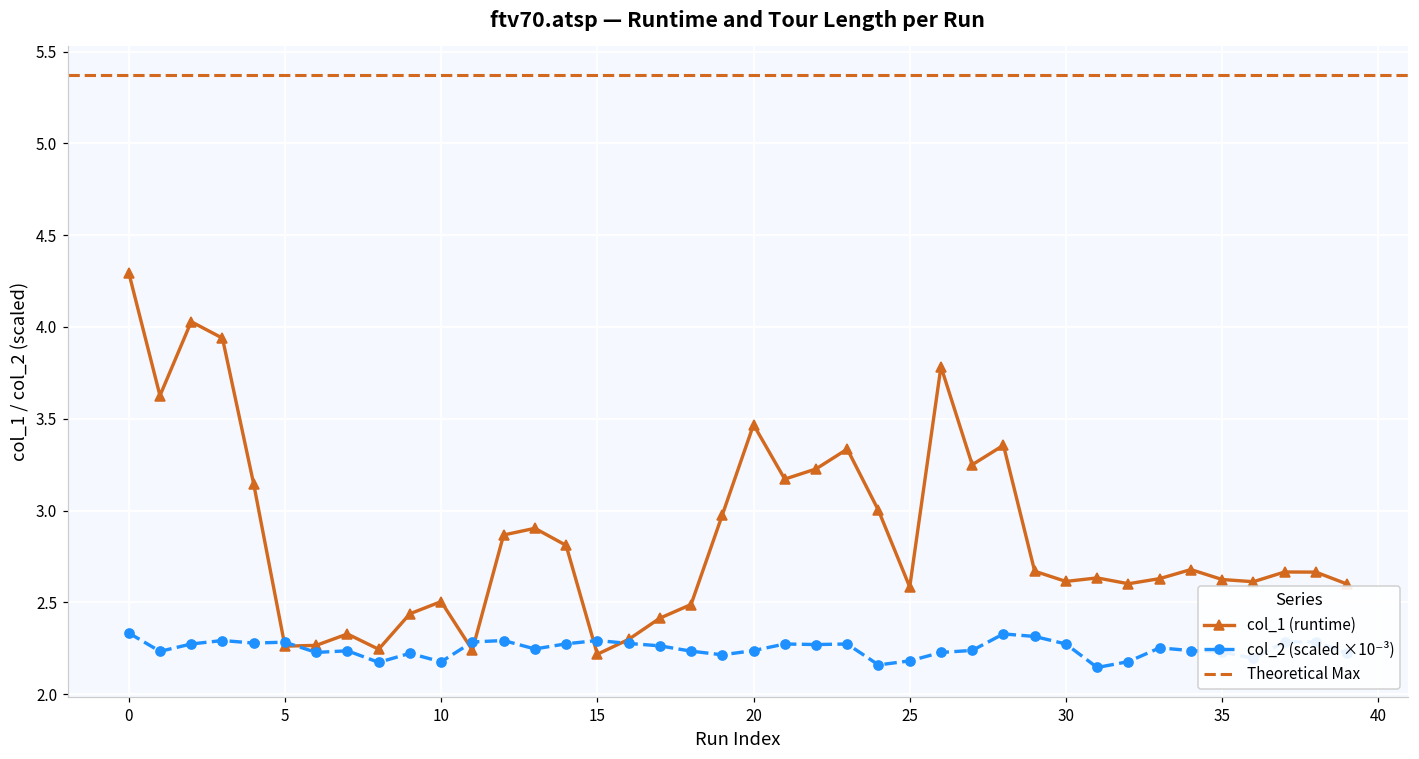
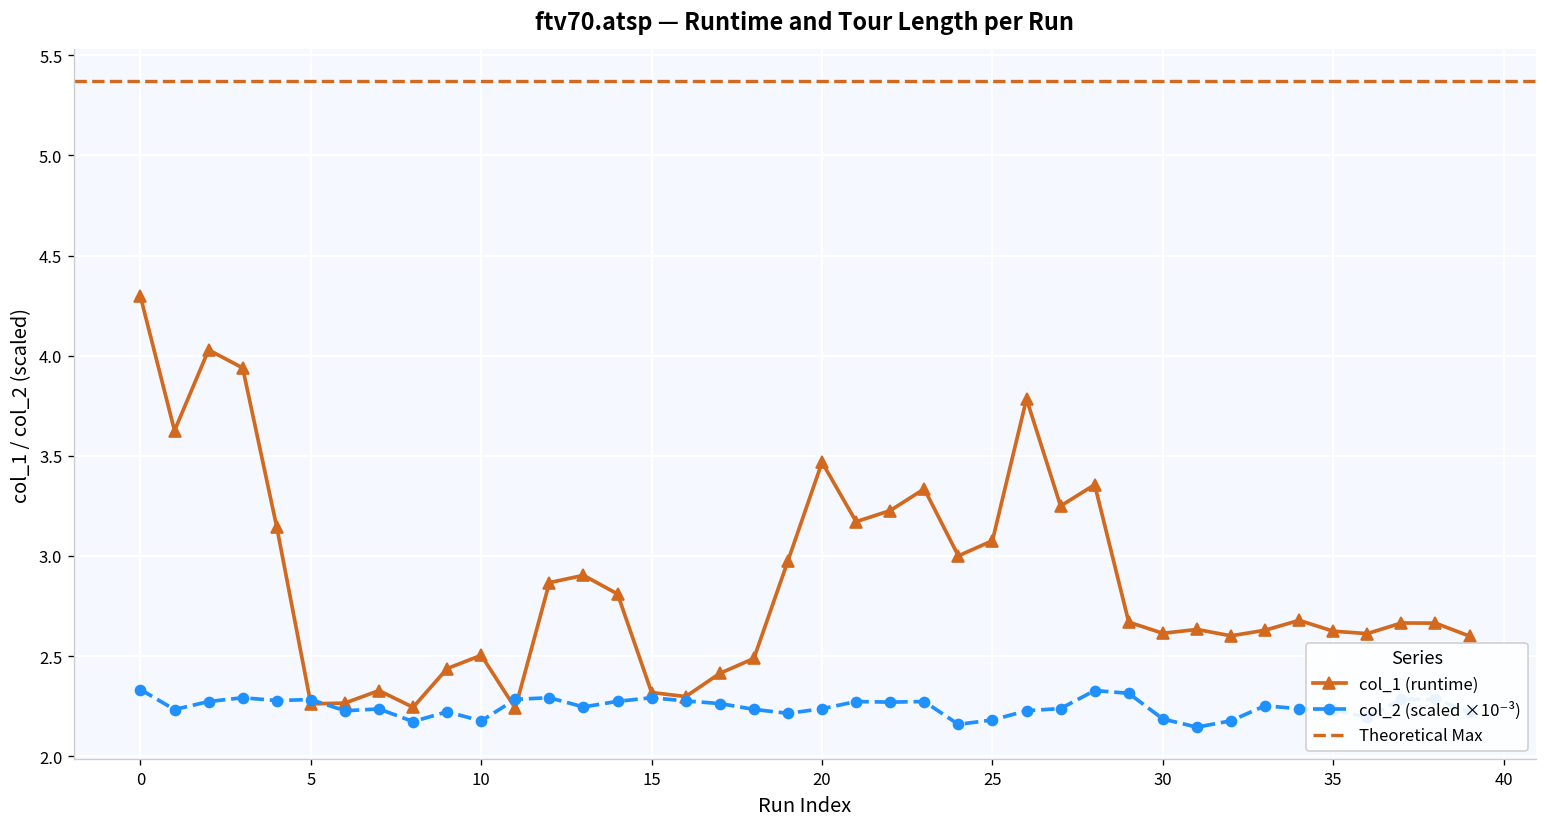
  {
    "col_1 (runtime)": {
      "0": 4.30,
      "5": 2.26,
      "10": 2.50,
-     "15": 2.22,
+     "15": 2.32,
      "20": 3.47,
-     "25": 2.58,
+     "25": 3.08,
      "30": 2.61,
      "35": 2.62
    },
    "col_2 (scaled ×10⁻³)": {
      "0": 2.33,
      "5": 2.28,
      "10": 2.18,
      "15": 2.29,
      "20": 2.24,
      "25": 2.18,
-     "30": 2.27
+     "30": 2.19
    }
  }
